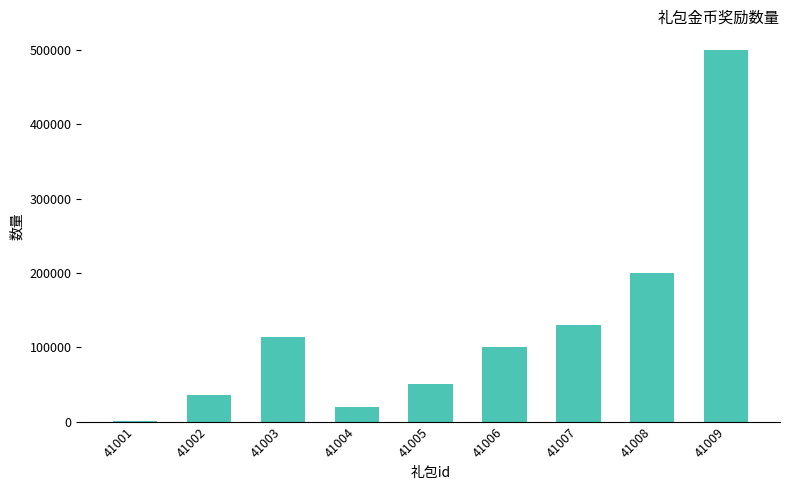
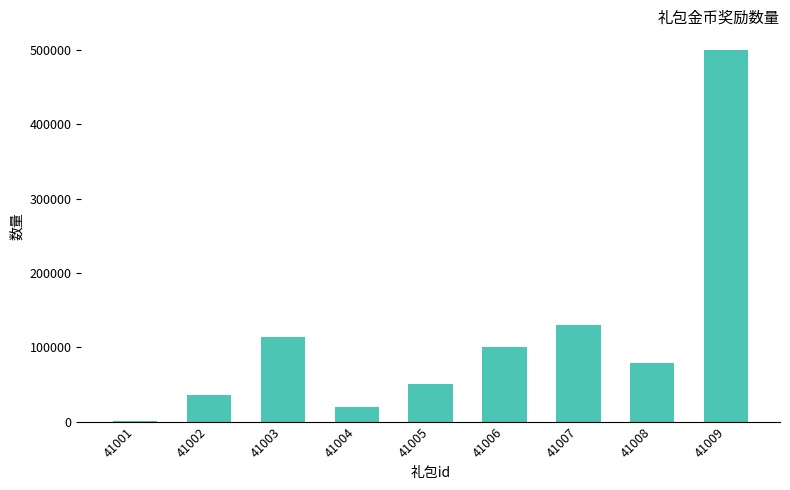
  {
    "41002": 40000,
    "41003": 110000,
    "41004": 20000,
    "41005": 50000,
    "41006": 100000,
    "41007": 130000,
-   "41008": 200000,
+   "41008": 80000,
    "41009": 500000
  }
